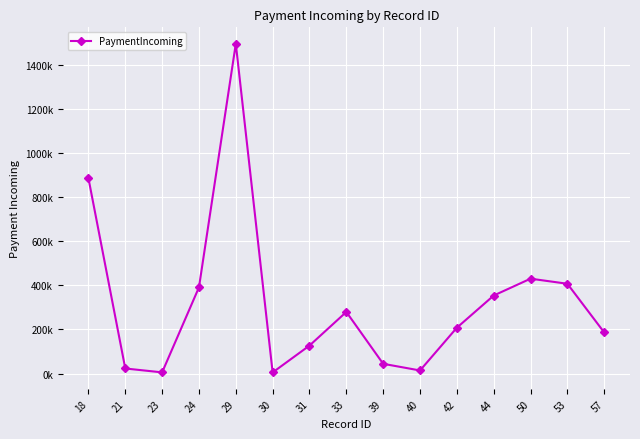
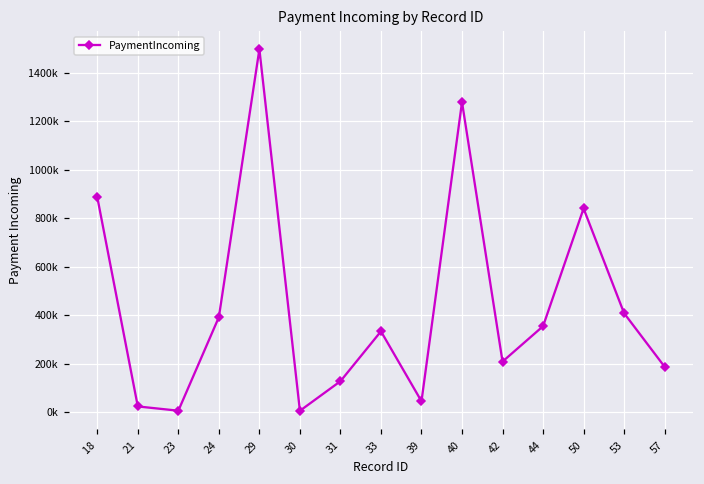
  {
    "18": 890000,
    "21": 20000,
    "23": 10000,
    "24": 390000,
    "29": 1500000,
    "30": 10000,
    "31": 130000,
-   "33": 280000,
+   "33": 330000,
    "39": 40000,
-   "40": 10000,
+   "40": 1280000,
    "42": 210000,
    "44": 350000,
-   "50": 430000,
+   "50": 840000,
    "53": 410000,
    "57": 190000
  }
